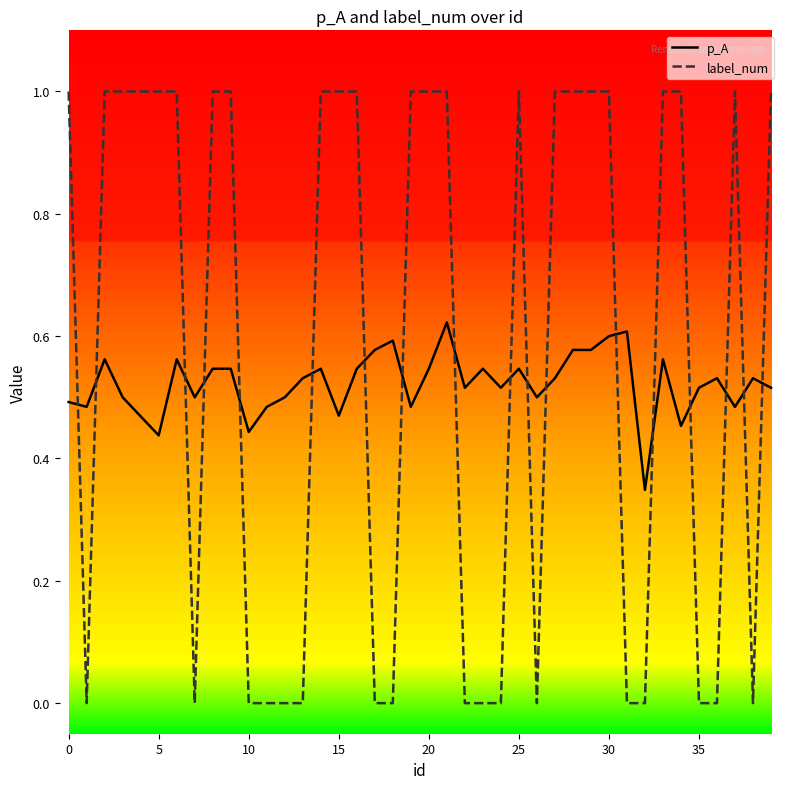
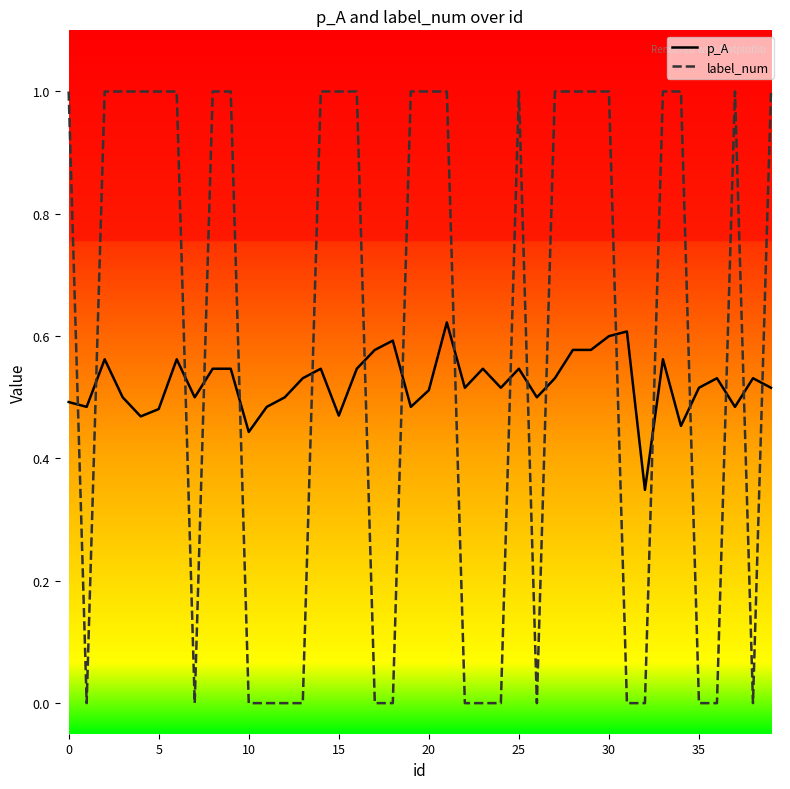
  {
    "p_A": {
      "0": 0.49,
-     "5": 0.44,
+     "5": 0.48,
      "10": 0.44,
      "15": 0.47,
-     "20": 0.55,
+     "20": 0.51,
      "25": 0.55,
      "30": 0.60,
      "35": 0.52
    },
    "label_num": {
      "0": 1.00,
      "5": 1.00,
      "10": 0.00,
      "15": 1.00,
      "20": 1.00,
      "25": 1.00,
      "30": 1.00,
      "35": 0.00
    }
  }
